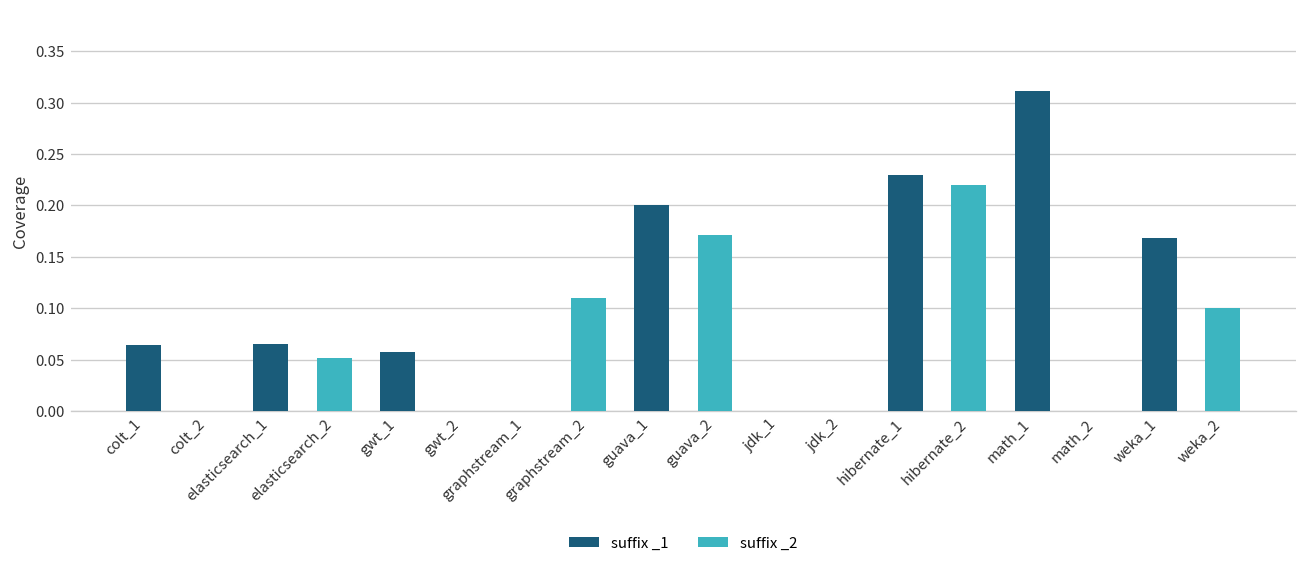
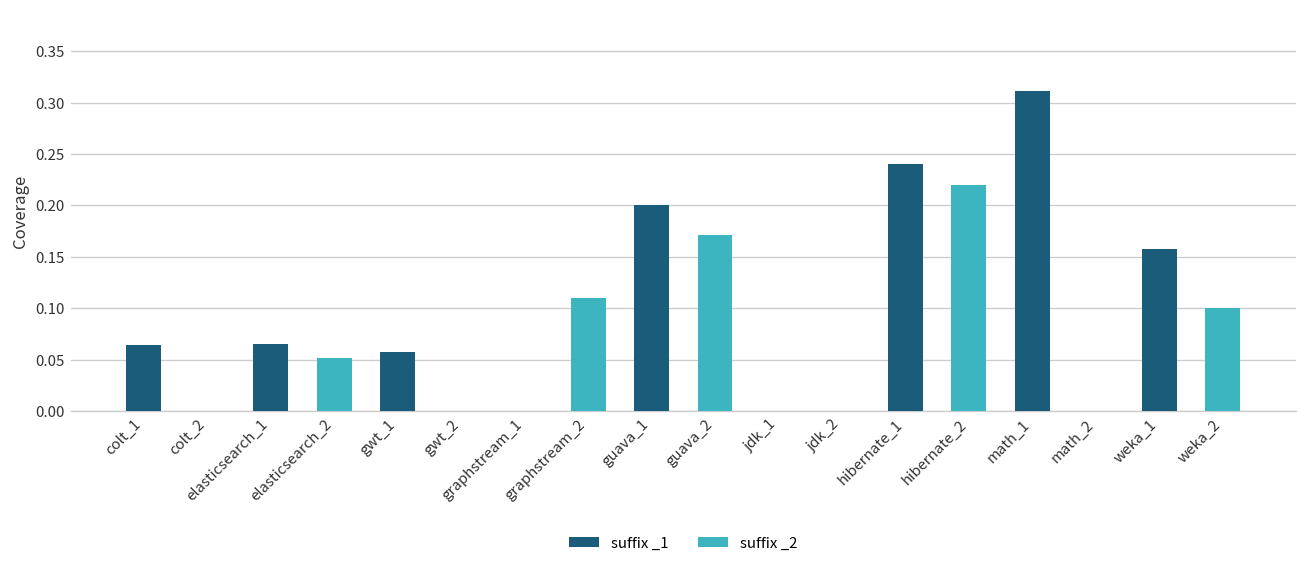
  {
    "colt_1": 0.06,
    "colt_2": 0.00,
    "elasticsearch_1": 0.07,
    "elasticsearch_2": 0.05,
    "gwt_1": 0.06,
    "gwt_2": 0.00,
    "graphstream_1": 0.00,
    "graphstream_2": 0.11,
    "guava_1": 0.20,
    "guava_2": 0.17,
    "jdk_1": 0.00,
    "jdk_2": 0.00,
-   "hibernate_1": 0.23,
+   "hibernate_1": 0.24,
    "hibernate_2": 0.22,
    "math_1": 0.31,
    "math_2": 0.00,
-   "weka_1": 0.17,
+   "weka_1": 0.16,
    "weka_2": 0.10
  }
